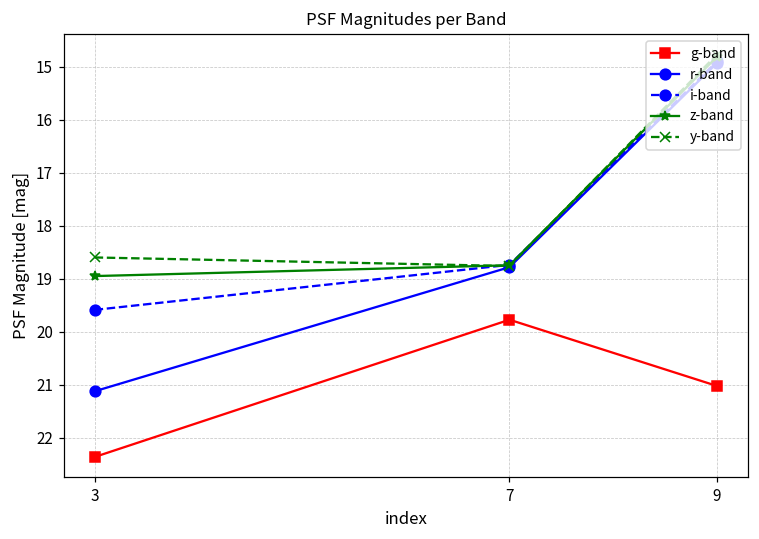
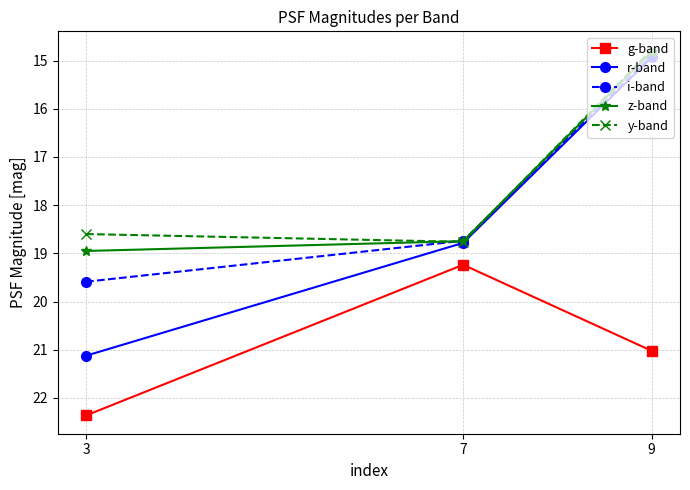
  {
    "g-band": {
      "3": 22.4,
-     "7": 19.8,
+     "7": 19.2,
      "9": 21.0
    }
  }
